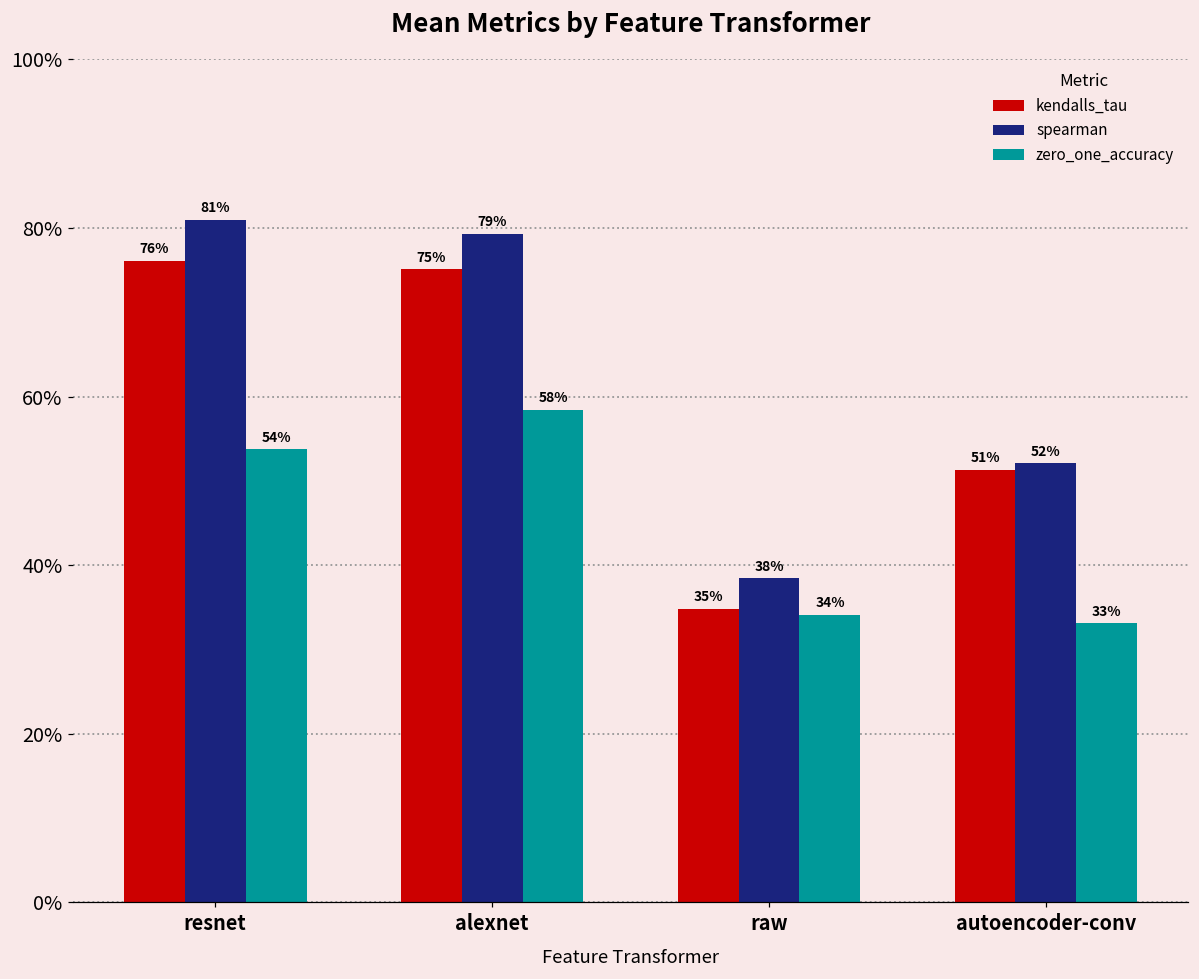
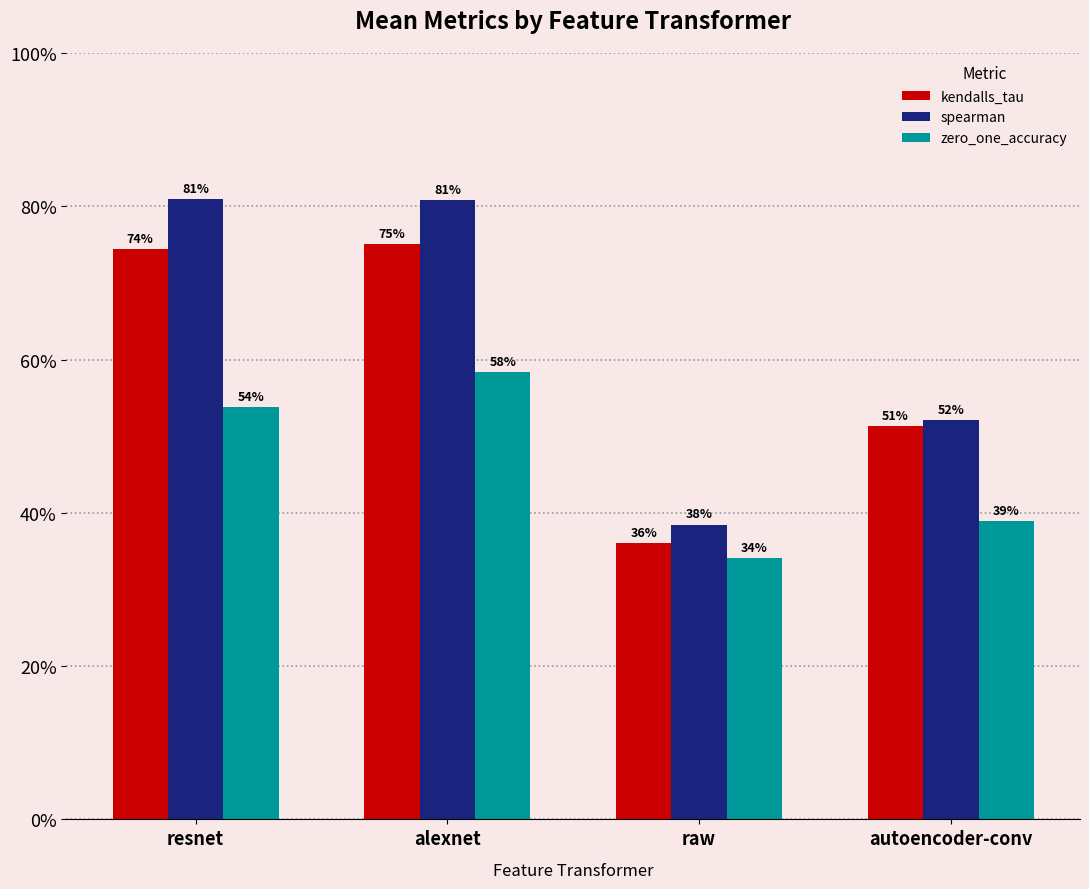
  {
    "kendalls_tau": {
-     "resnet": "76%",
+     "resnet": "74%",
      "alexnet": "75%",
-     "raw": "35%",
+     "raw": "36%",
      "autoencoder-conv": "51%"
    },
    "spearman": {
      "resnet": "81%",
-     "alexnet": "79%",
+     "alexnet": "81%",
      "raw": "38%",
      "autoencoder-conv": "52%"
    },
    "zero_one_accuracy": {
      "resnet": "54%",
      "alexnet": "58%",
      "raw": "34%",
-     "autoencoder-conv": "33%"
+     "autoencoder-conv": "39%"
    }
  }
